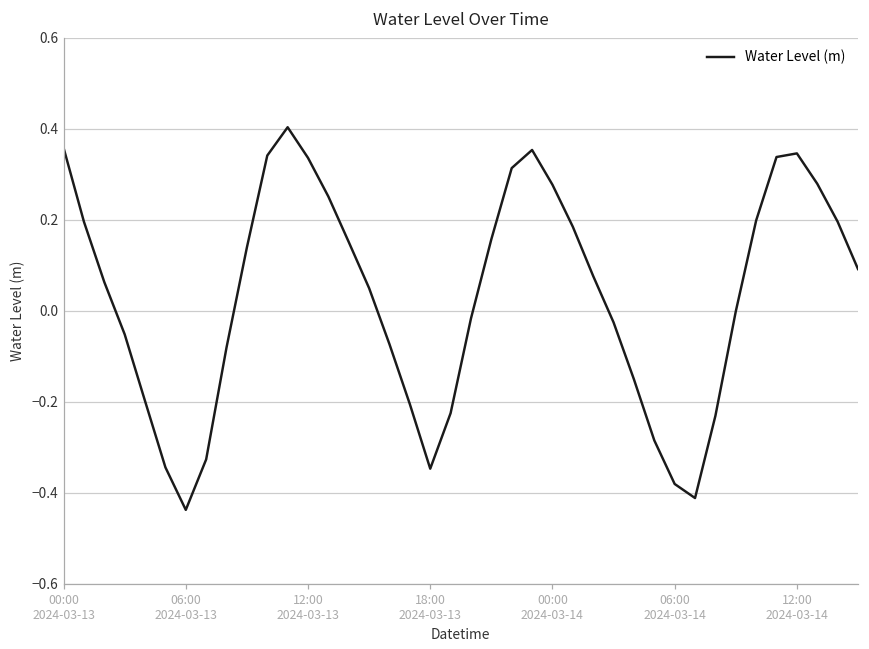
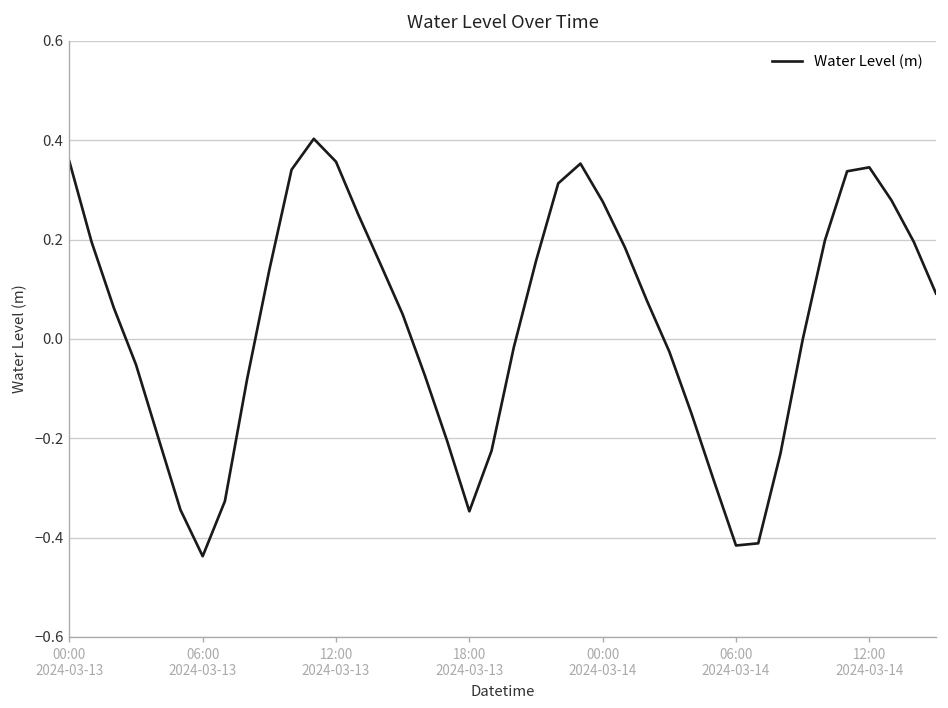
  {
    "00:00 2024-03-13": 0.36,
    "06:00 2024-03-13": -0.44,
-   "12:00 2024-03-13": 0.34,
+   "12:00 2024-03-13": 0.36,
    "18:00 2024-03-13": -0.35,
    "00:00 2024-03-14": 0.28,
-   "06:00 2024-03-14": -0.38,
+   "06:00 2024-03-14": -0.42,
    "12:00 2024-03-14": 0.35
  }
